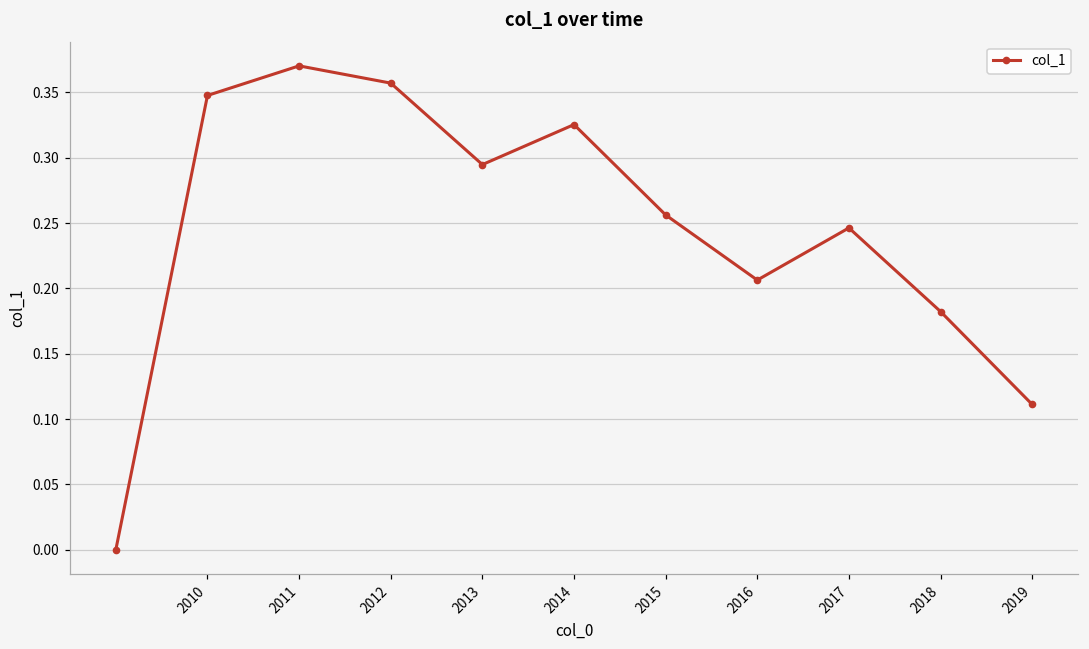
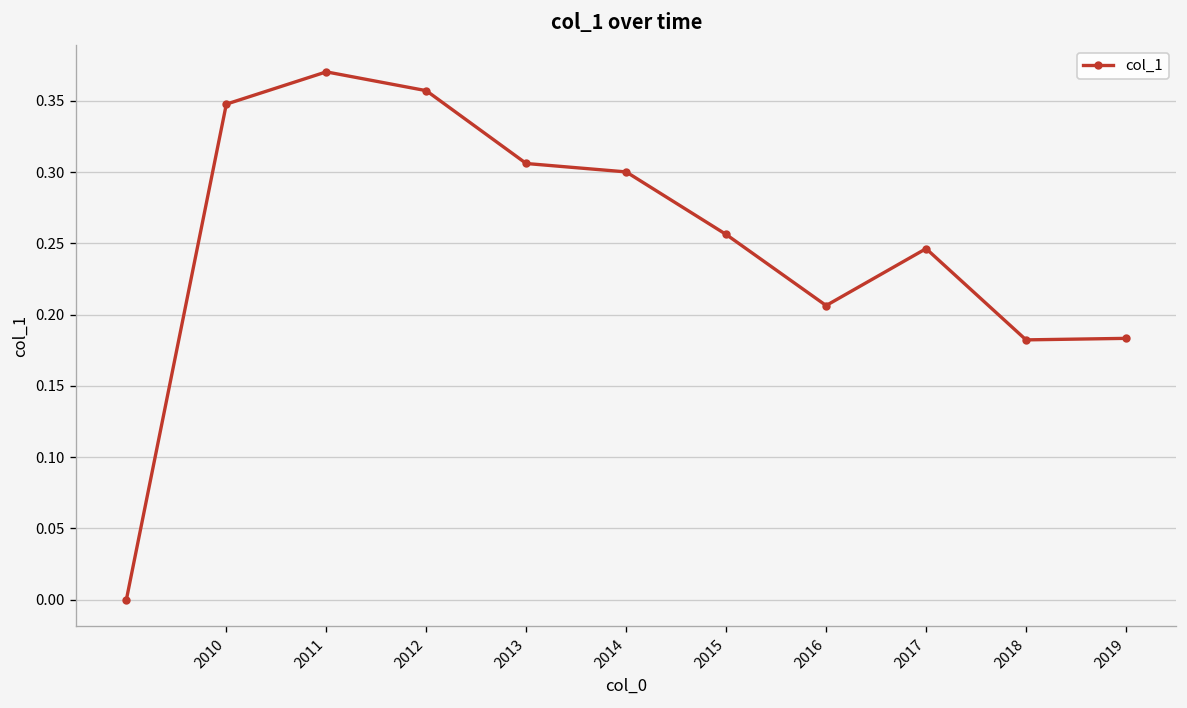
  {
    "2010": 0.348,
    "2011": 0.370,
    "2012": 0.357,
-   "2013": 0.295,
-   "2014": 0.325,
+   "2013": 0.306,
+   "2014": 0.300,
    "2015": 0.256,
    "2016": 0.206,
    "2017": 0.246,
    "2018": 0.182,
-   "2019": 0.111
+   "2019": 0.183
  }
